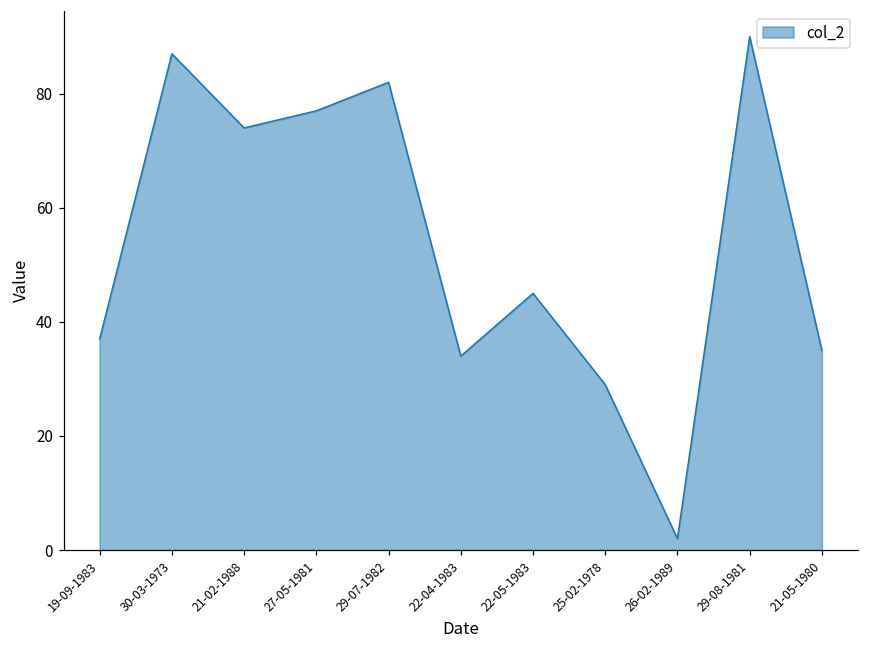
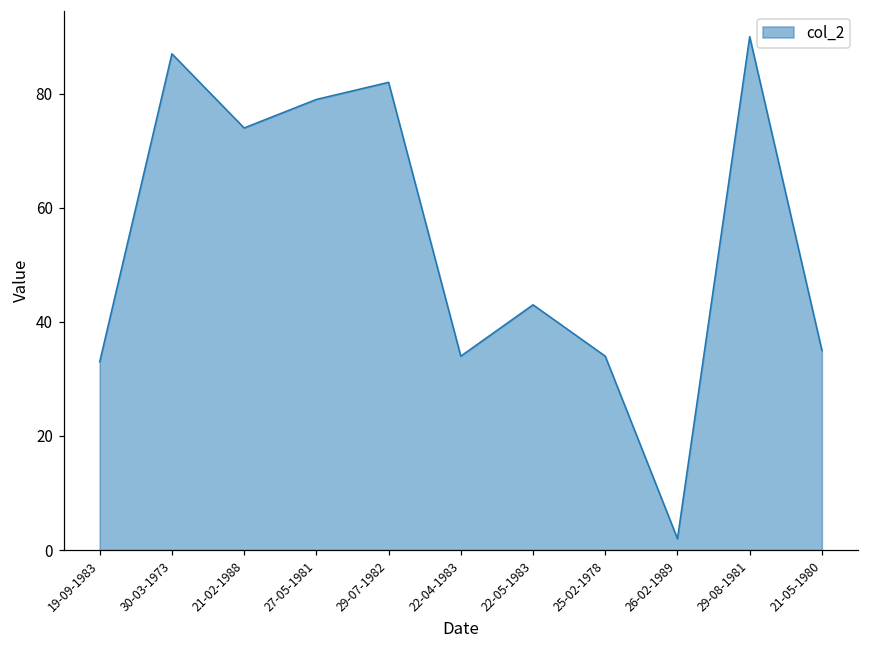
  {
-   "19-09-1983": 37,
+   "19-09-1983": 33,
    "30-03-1973": 87,
    "21-02-1988": 74,
-   "27-05-1981": 77,
+   "27-05-1981": 79,
    "29-07-1982": 82,
    "22-04-1983": 34,
-   "22-05-1983": 45,
-   "25-02-1978": 29,
+   "22-05-1983": 43,
+   "25-02-1978": 34,
    "26-02-1989": 2,
    "29-08-1981": 90,
    "21-05-1980": 35
  }
